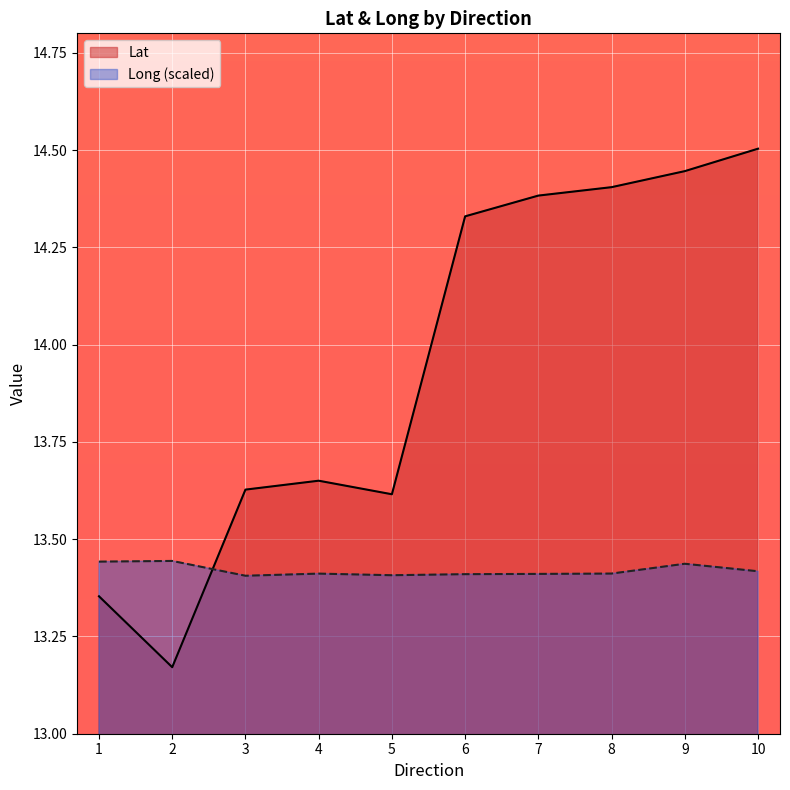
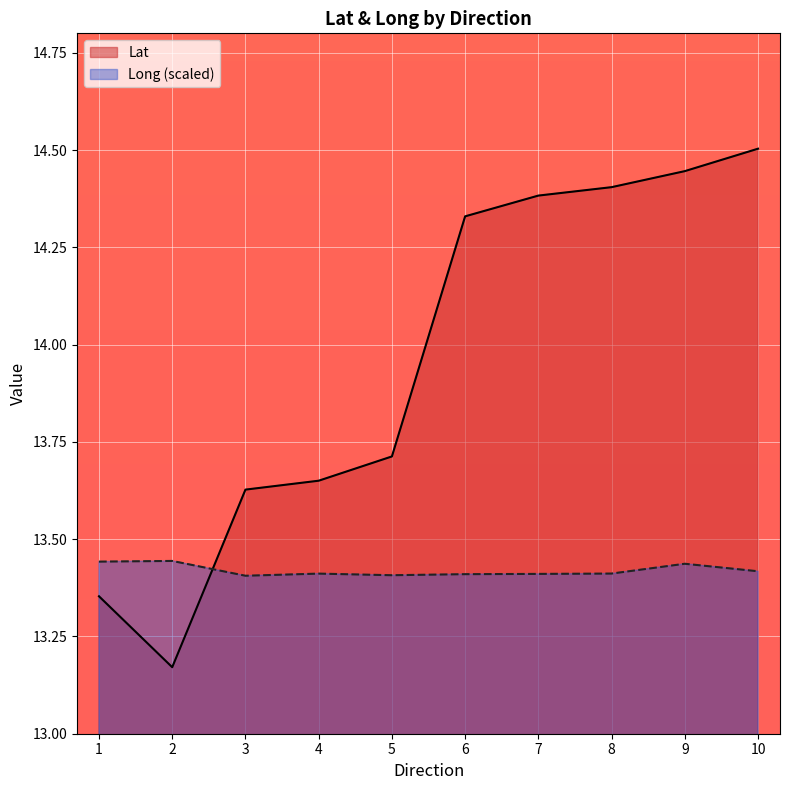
  {
    "Lat": {
      "1": 13.35,
      "2": 13.17,
      "3": 13.63,
      "4": 13.65,
-     "5": 13.62,
+     "5": 13.71,
      "6": 14.33,
      "7": 14.38,
      "8": 14.40,
      "9": 14.45,
      "10": 14.50
    },
    "Long (scaled)": {
      "1": 13.44,
      "2": 13.44,
      "3": 13.41,
      "4": 13.41,
      "5": 13.41,
      "6": 13.41,
      "7": 13.41,
      "8": 13.41,
      "9": 13.44,
      "10": 13.42
    }
  }
